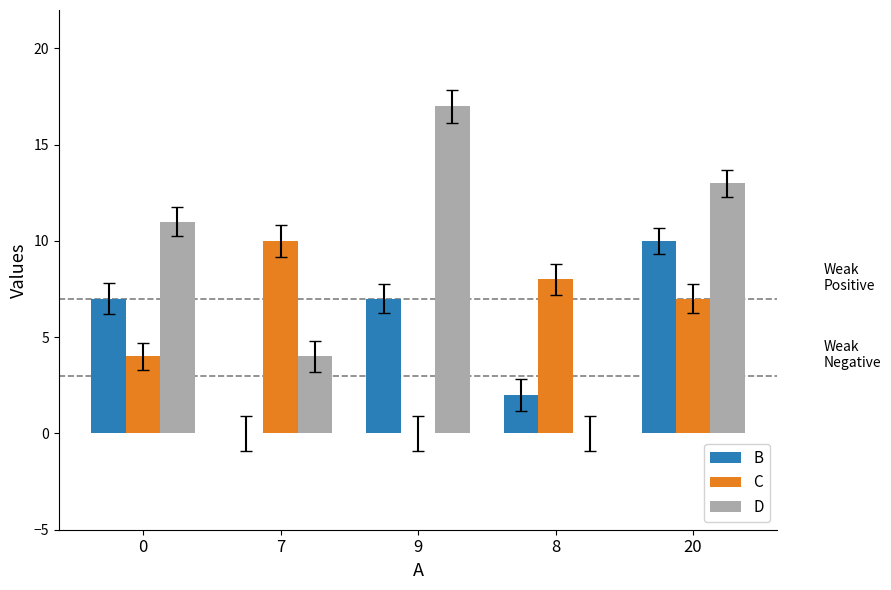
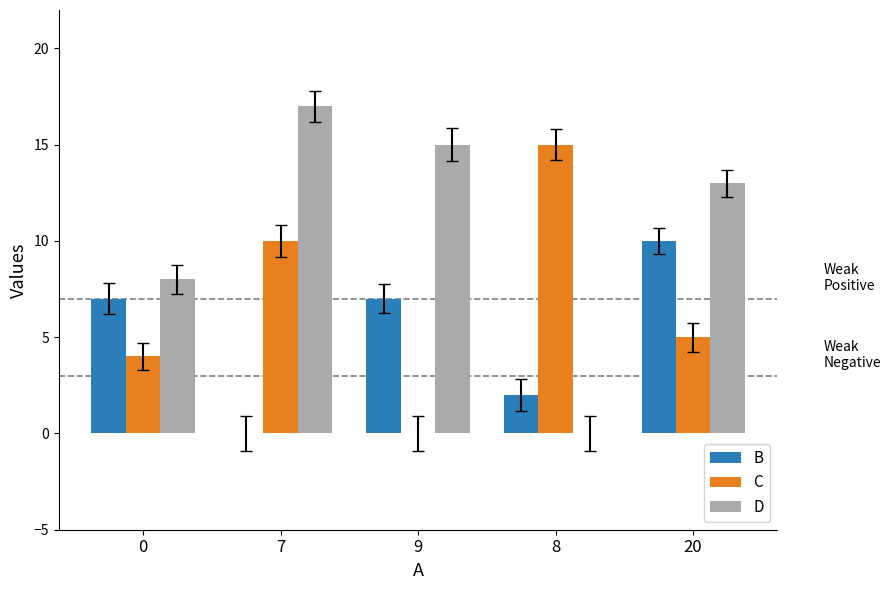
  {
    "B": {
      "0": 7,
      "7": 0,
      "9": 7,
      "8": 2,
      "20": 10
    },
    "C": {
      "0": 4,
      "7": 10,
      "9": 0,
-     "8": 8,
-     "20": 7
+     "8": 15,
+     "20": 5
    },
    "D": {
-     "0": 11,
-     "7": 4,
-     "9": 17,
+     "0": 8,
+     "7": 17,
+     "9": 15,
      "8": 0,
      "20": 13
    }
  }
